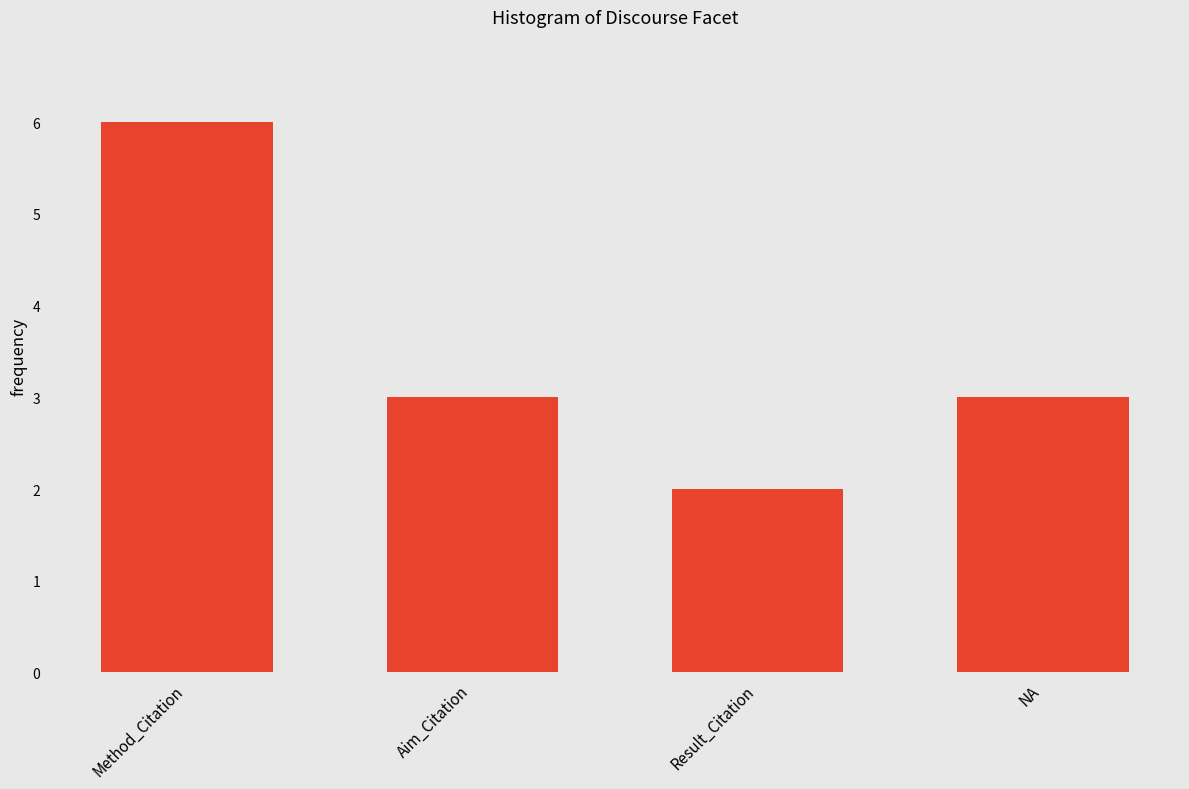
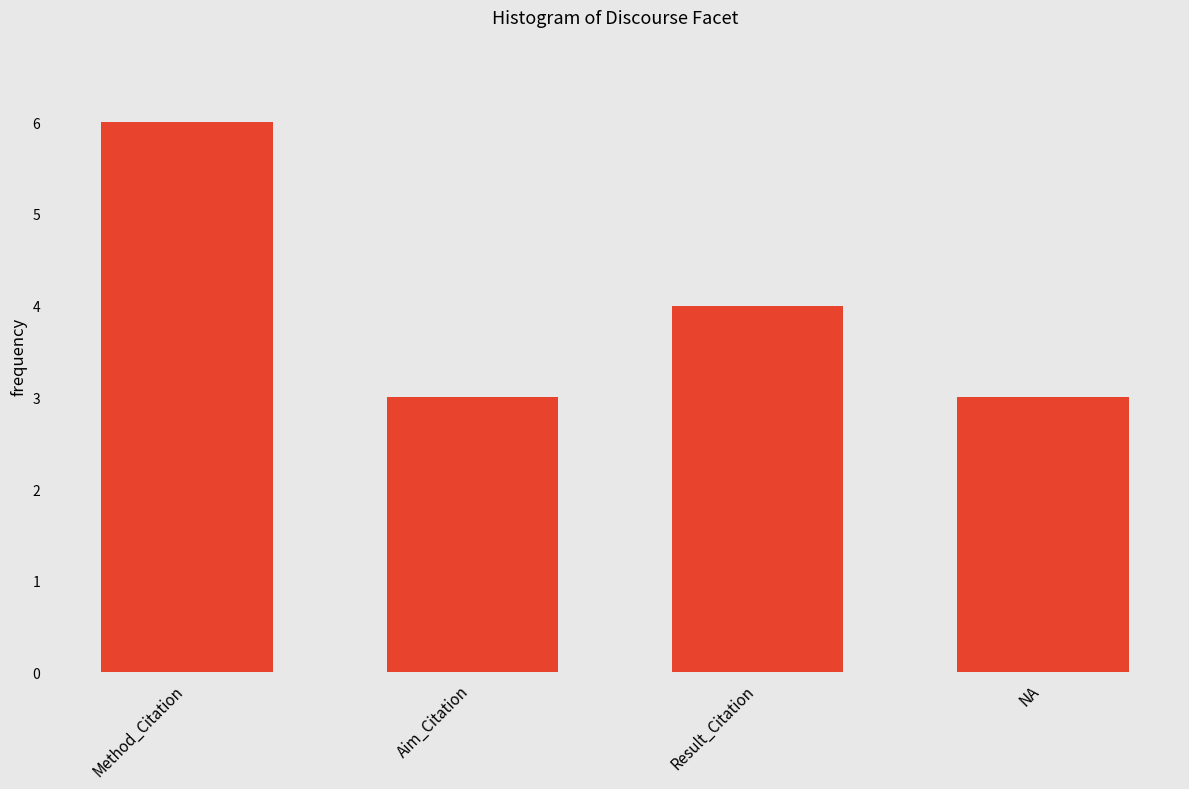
  {
    "Method_Citation": 6,
    "Aim_Citation": 3,
-   "Result_Citation": 2,
+   "Result_Citation": 4,
    "NA": 3
  }
